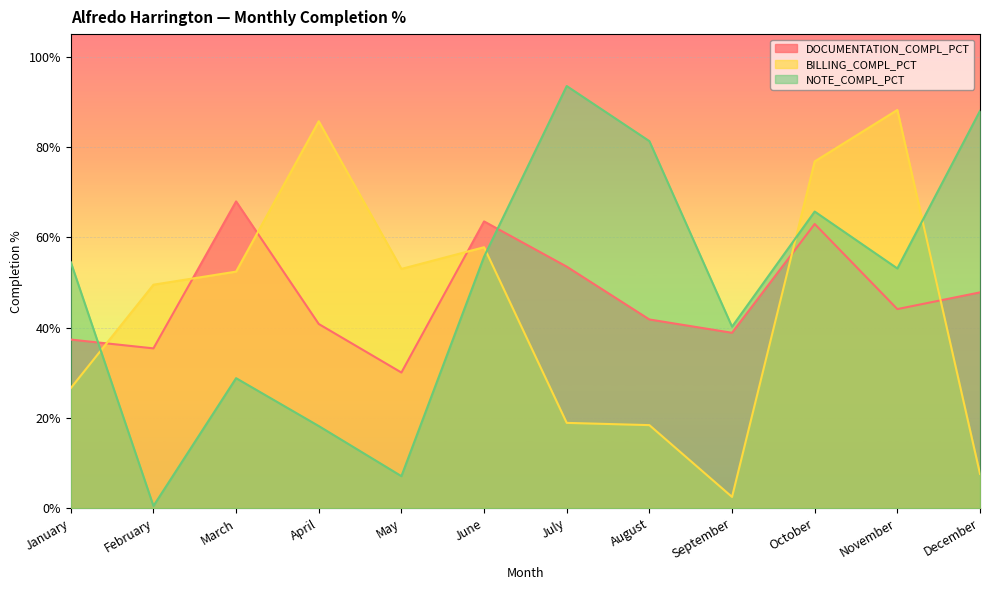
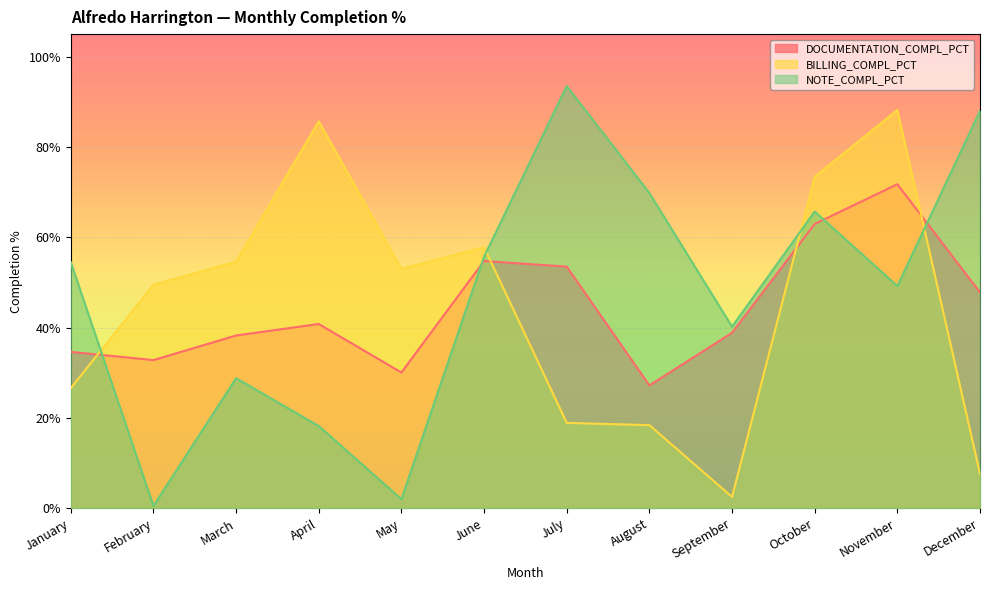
  {
    "DOCUMENTATION_COMPL_PCT": {
-     "January": "37%",
-     "February": "35%",
-     "March": "68%",
+     "January": "35%",
+     "February": "33%",
+     "March": "38%",
      "April": "41%",
      "May": "30%",
-     "June": "64%",
+     "June": "55%",
      "July": "54%",
-     "August": "42%",
+     "August": "27%",
      "September": "39%",
      "October": "63%",
-     "November": "44%",
+     "November": "72%",
      "December": "48%"
    },
    "BILLING_COMPL_PCT": {
      "January": "27%",
      "February": "50%",
-     "March": "52%",
+     "March": "55%",
      "April": "86%",
      "May": "53%",
      "June": "58%",
      "July": "19%",
      "August": "18%",
      "September": "3%",
-     "October": "77%",
+     "October": "73%",
      "November": "88%",
      "December": "8%"
    },
    "NOTE_COMPL_PCT": {
      "January": "55%",
      "February": "1%",
      "March": "29%",
      "April": "18%",
-     "May": "7%",
+     "May": "2%",
      "June": "56%",
      "July": "94%",
-     "August": "81%",
+     "August": "70%",
      "September": "40%",
      "October": "66%",
-     "November": "53%",
+     "November": "49%",
      "December": "88%"
    }
  }
